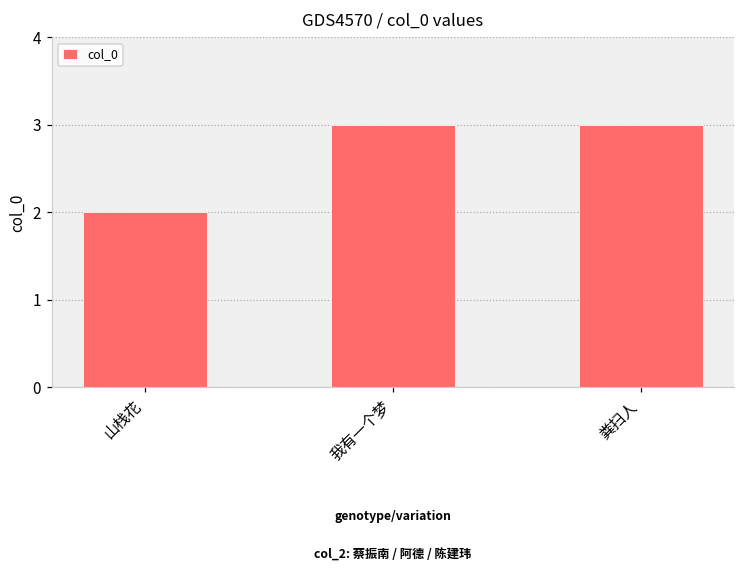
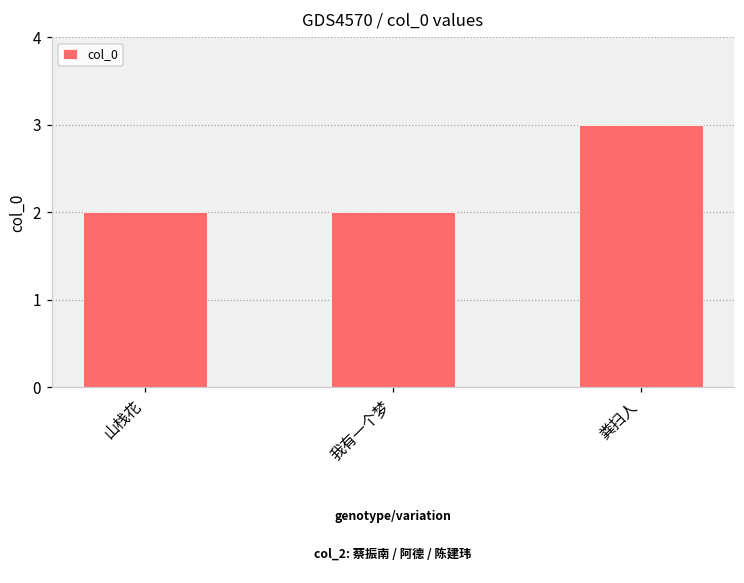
  {
    "山栈花": 2,
-   "我有一个梦": 3,
+   "我有一个梦": 2,
    "粪扫人": 3
  }
